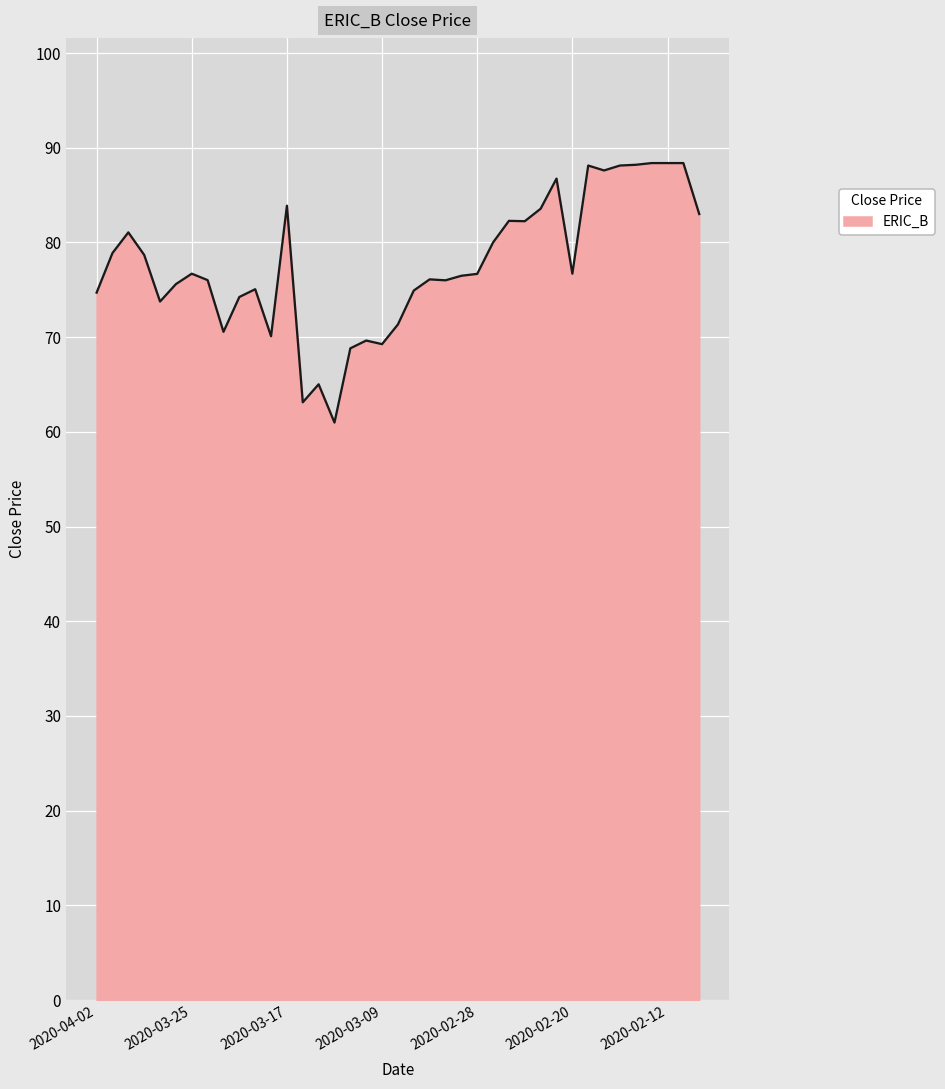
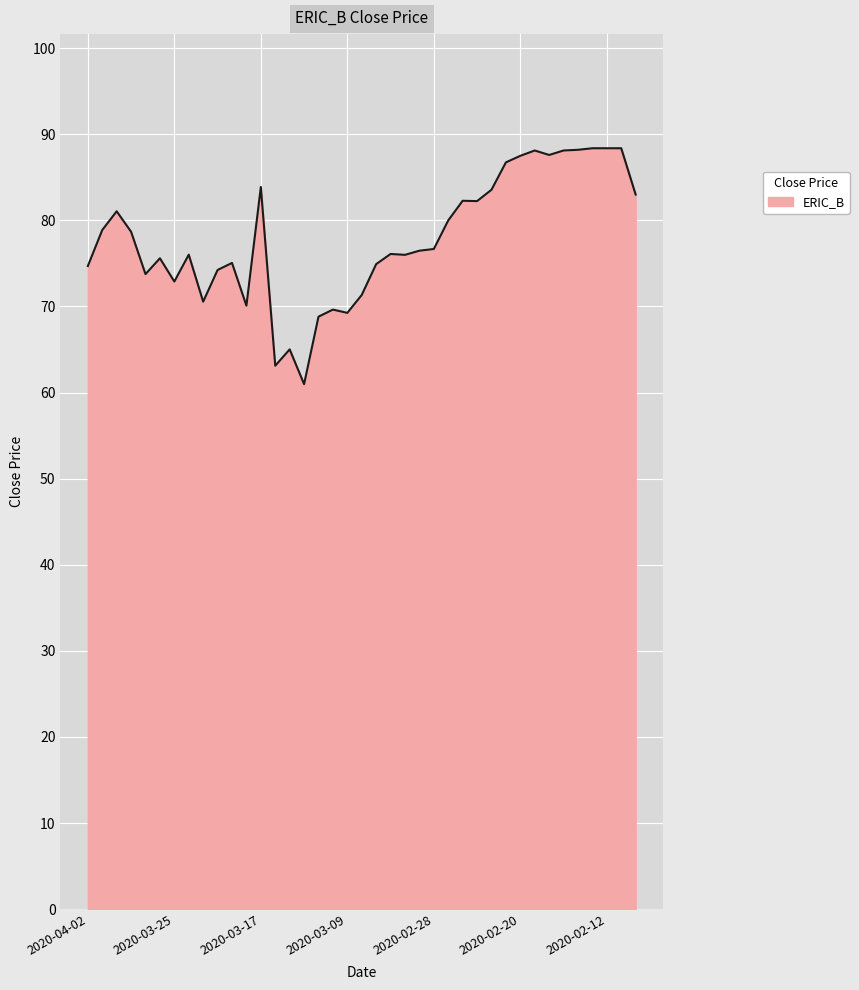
  {
    "2020-04-02": 75,
-   "2020-03-25": 77,
+   "2020-03-25": 73,
    "2020-03-17": 84,
    "2020-03-09": 69,
    "2020-02-28": 77,
-   "2020-02-20": 77,
+   "2020-02-20": 88,
    "2020-02-12": 88
  }
